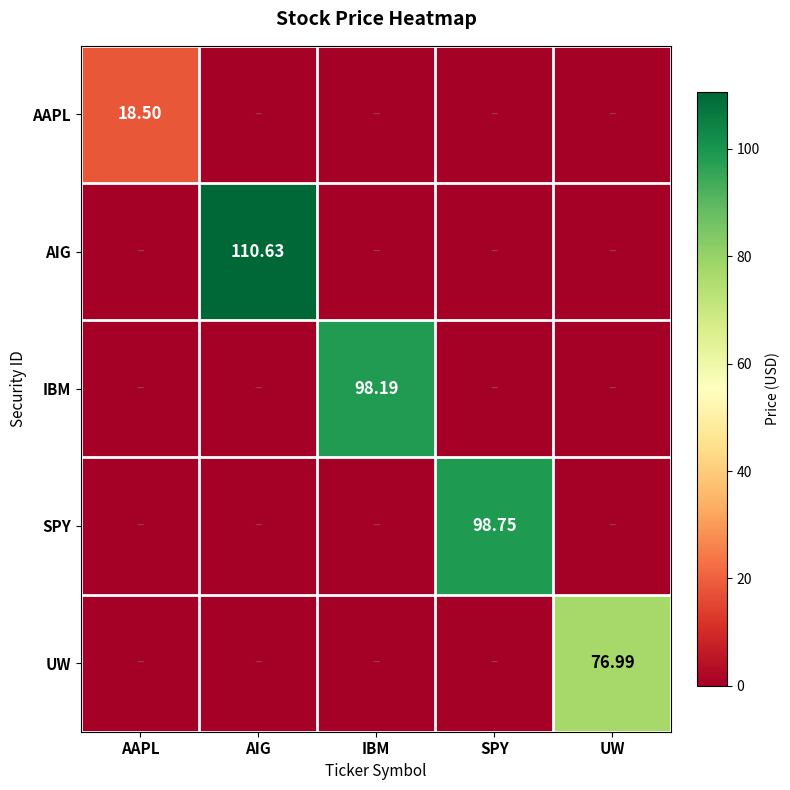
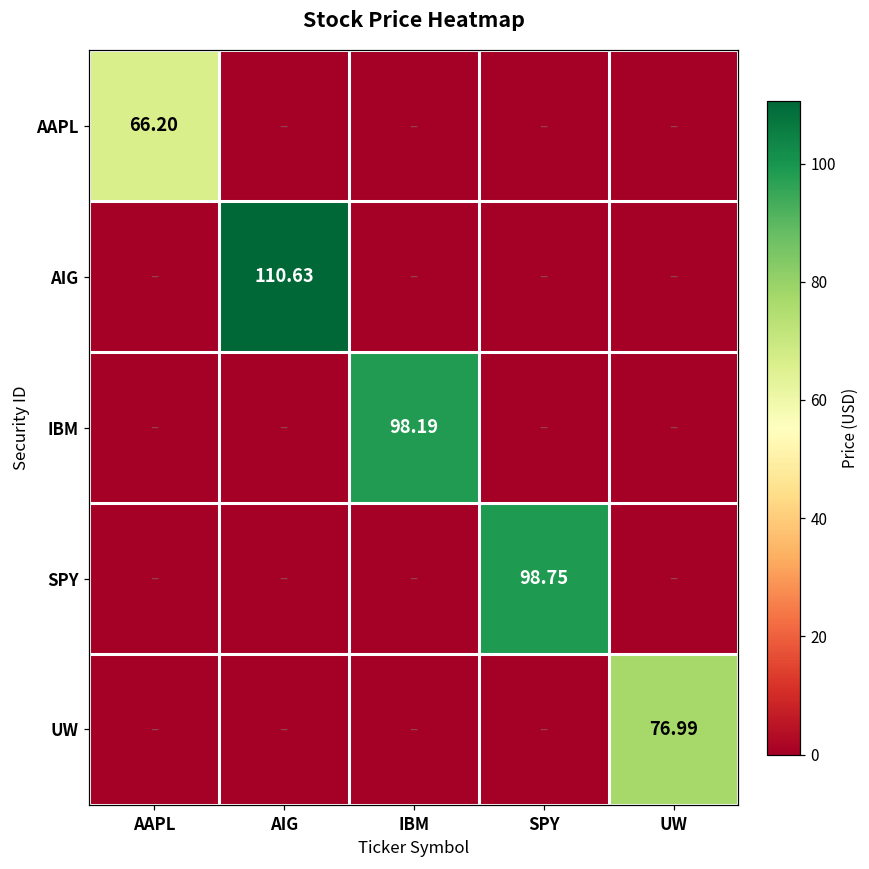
  {
    "AAPL": {
-     "AAPL": 18.50
+     "AAPL": 66.20
    },
    "AIG": {
      "AIG": 110.63
    },
    "IBM": {
      "IBM": 98.19
    },
    "SPY": {
      "SPY": 98.75
    },
    "UW": {
      "UW": 76.99
    }
  }
